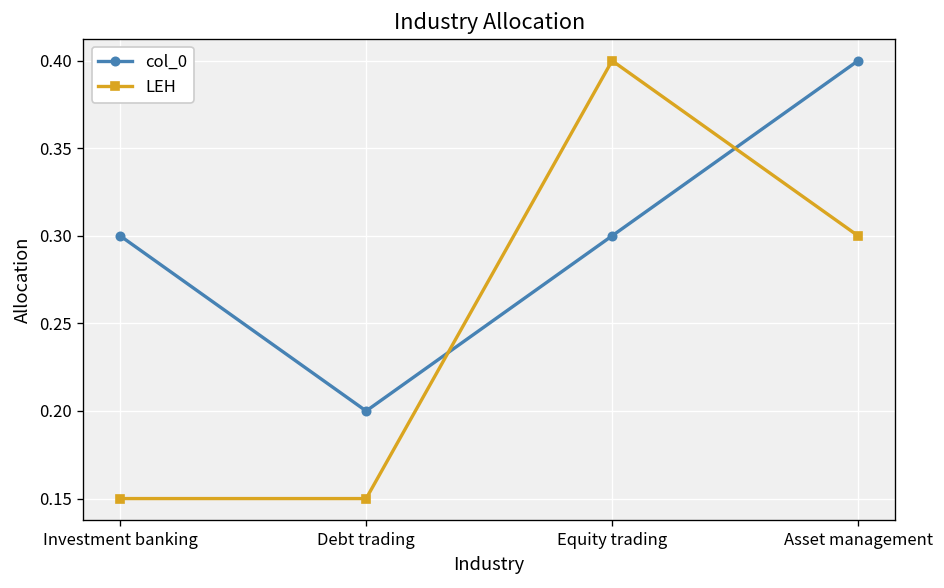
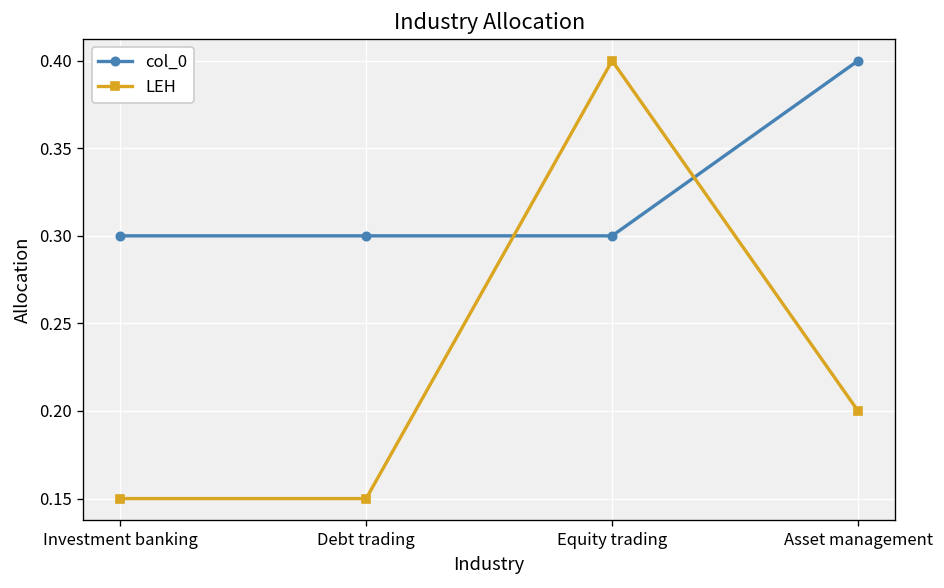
  {
    "col_0": {
      "Investment banking": 0.3,
-     "Debt trading": 0.2,
+     "Debt trading": 0.3,
      "Equity trading": 0.3,
      "Asset management": 0.4
    },
    "LEH": {
      "Investment banking": 0.150,
      "Debt trading": 0.150,
      "Equity trading": 0.4,
-     "Asset management": 0.3
+     "Asset management": 0.2
    }
  }
